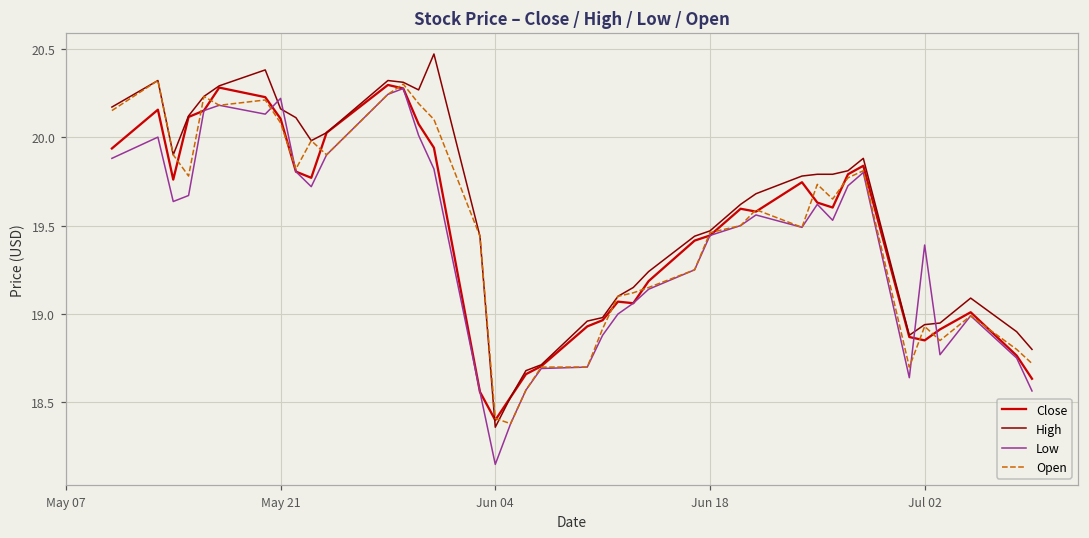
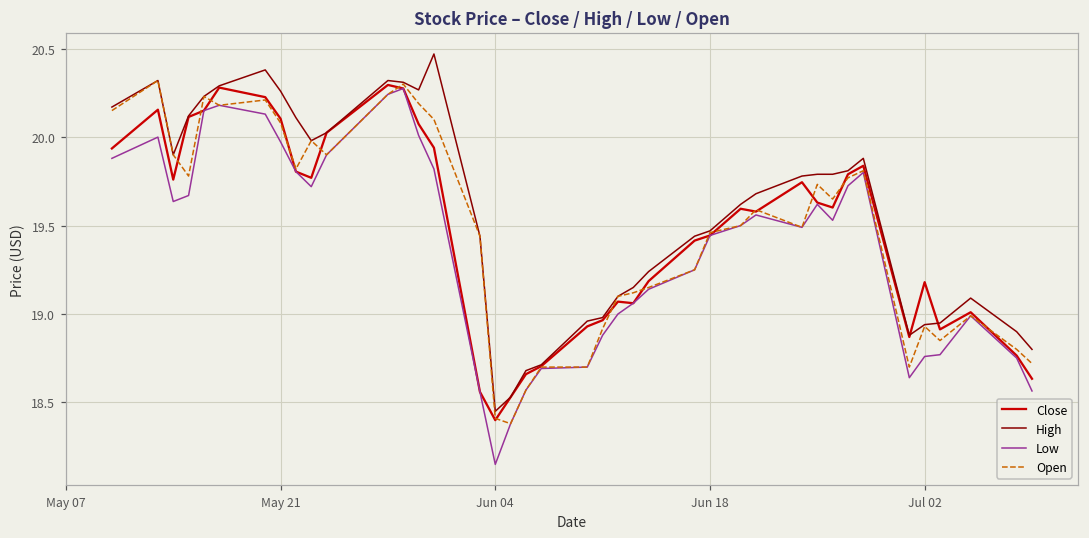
  {
    "Close": {
      "May 21": 20.10,
-     "Jul 02": 18.85
+     "Jul 02": 19.18
    },
    "High": {
-     "May 21": 20.16,
-     "Jun 04": 18.36
+     "May 21": 20.26,
+     "Jun 04": 18.45
    },
    "Low": {
-     "May 21": 20.22,
+     "May 21": 19.97,
      "Jun 04": 18.15,
-     "Jul 02": 19.39
+     "Jul 02": 18.76
    },
    "Open": {
      "May 21": 20.08
    }
  }
